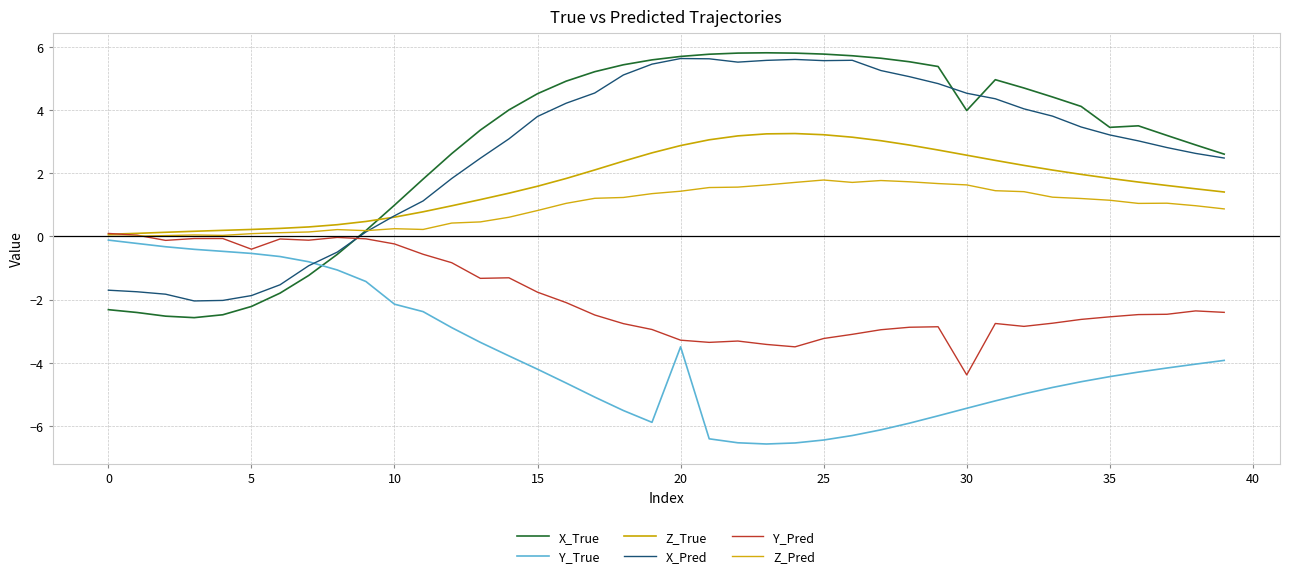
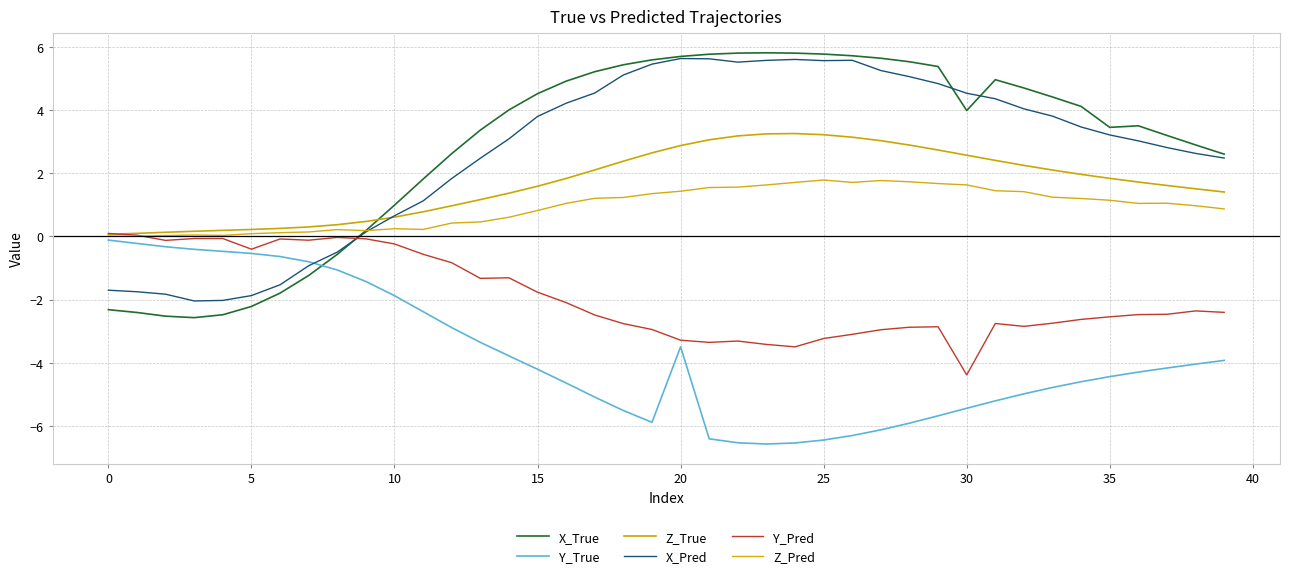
  {
    "X_True": {
      "0": -2.3,
      "5": -2.2,
      "10": 1.0,
      "15": 4.5,
      "25": 5.8,
      "30": 4.0,
      "35": 3.5
    },
    "Y_True": {
      "0": -0.1,
      "5": -0.5,
-     "10": -2.1,
+     "10": -1.9,
      "15": -4.2,
      "20": -3.5,
      "25": -6.5,
      "30": -5.4,
      "35": -4.4
    },
    "X_Pred": {
      "0": -1.7,
      "5": -1.9,
      "15": 3.8,
      "25": 5.6,
      "30": 4.5,
      "35": 3.2
    },
    "Y_Pred": {
      "5": -0.4,
      "10": -0.2,
      "15": -1.8,
      "20": -3.3,
      "25": -3.2,
      "30": -4.4,
      "35": -2.5
    }
  }
